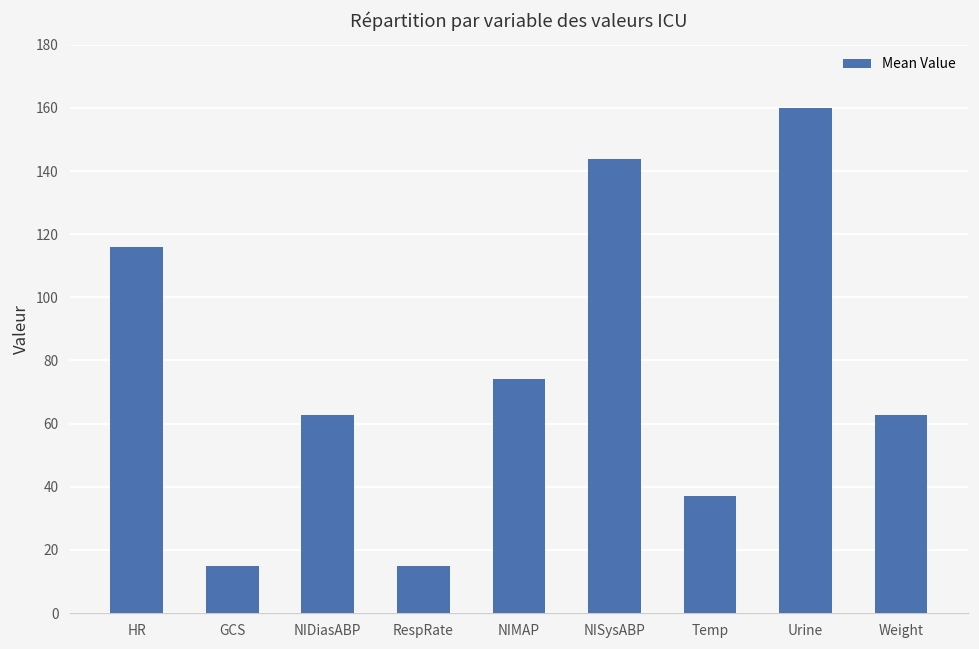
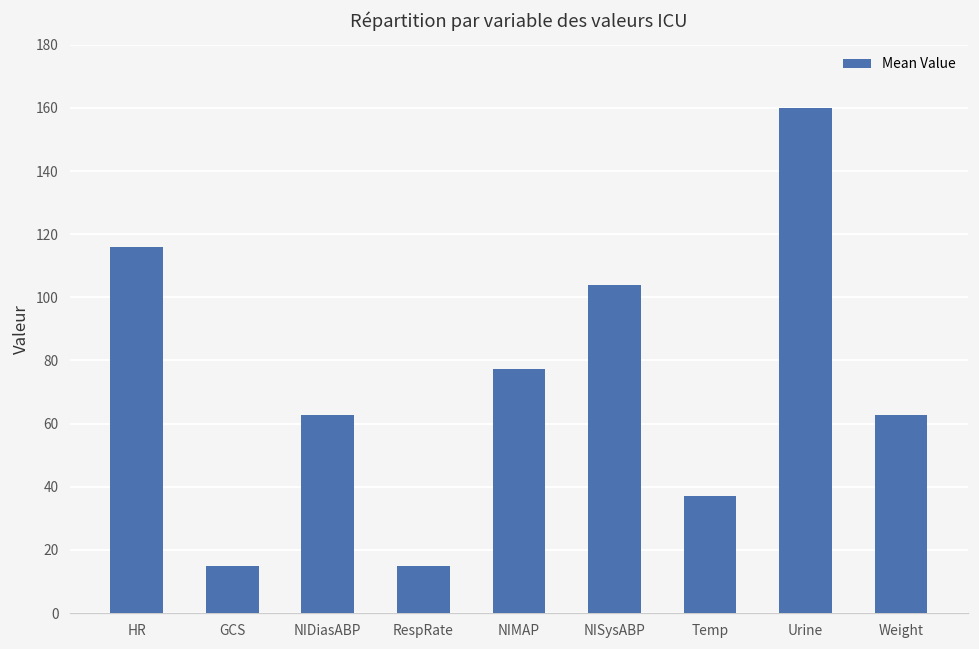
  {
    "HR": 116,
    "GCS": 15,
    "NIDiasABP": 63,
    "RespRate": 15,
-   "NIMAP": 74,
-   "NISysABP": 144,
+   "NIMAP": 77,
+   "NISysABP": 104,
    "Temp": 37,
    "Urine": 160,
    "Weight": 63
  }
